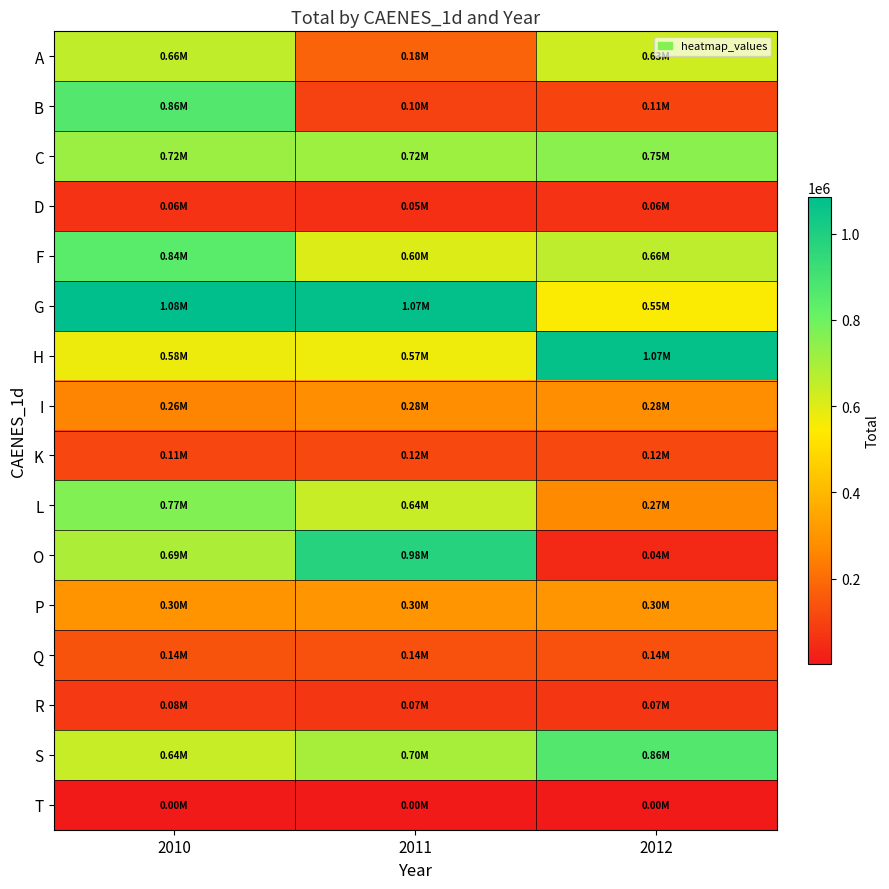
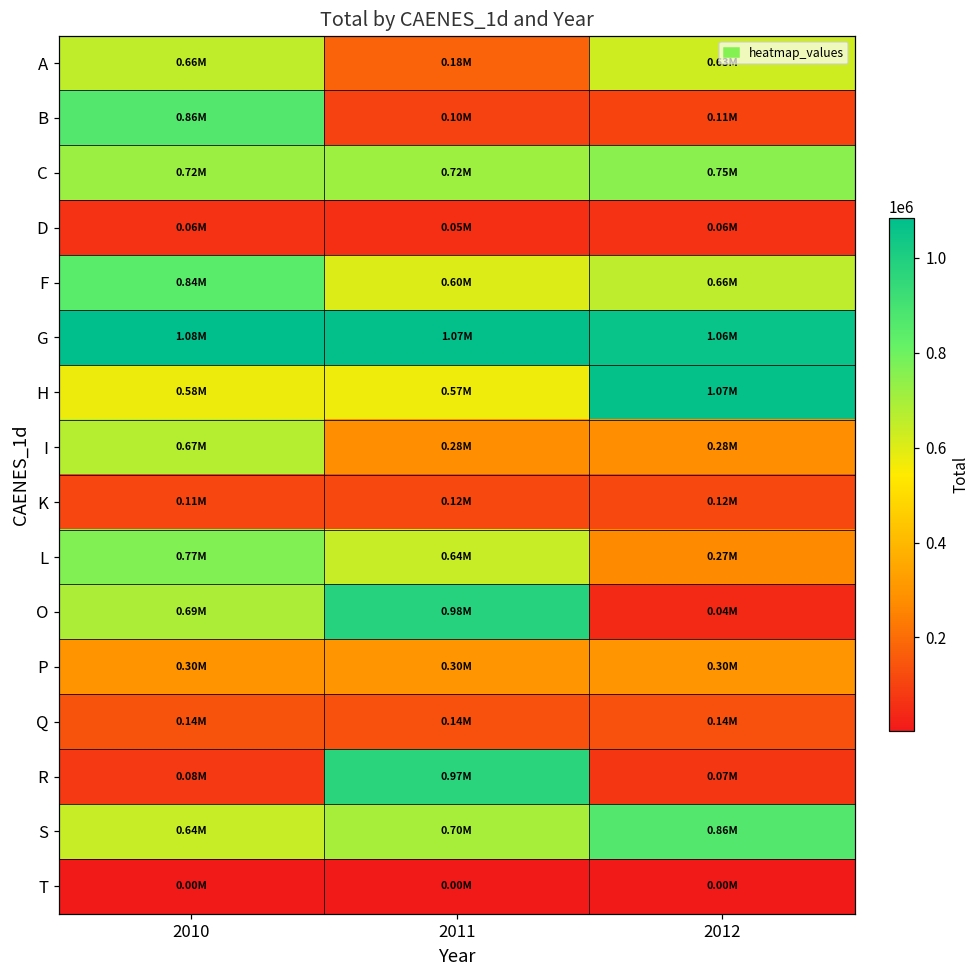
  {
    "A": {
      "2010": "0.66M",
      "2011": "0.18M"
    },
    "B": {
      "2010": "0.86M",
      "2011": "0.10M",
      "2012": "0.11M"
    },
    "C": {
      "2010": "0.72M",
      "2011": "0.72M",
      "2012": "0.75M"
    },
    "D": {
      "2010": "0.06M",
      "2011": "0.05M",
      "2012": "0.06M"
    },
    "F": {
      "2010": "0.84M",
      "2011": "0.60M",
      "2012": "0.66M"
    },
    "G": {
      "2010": "1.08M",
      "2011": "1.07M",
-     "2012": "0.55M"
+     "2012": "1.06M"
    },
    "H": {
      "2010": "0.58M",
      "2011": "0.57M",
      "2012": "1.07M"
    },
    "I": {
-     "2010": "0.26M",
+     "2010": "0.67M",
      "2011": "0.28M",
      "2012": "0.28M"
    },
    "K": {
      "2010": "0.11M",
      "2011": "0.12M",
      "2012": "0.12M"
    },
    "L": {
      "2010": "0.77M",
      "2011": "0.64M",
      "2012": "0.27M"
    },
    "O": {
      "2010": "0.69M",
      "2011": "0.98M",
      "2012": "0.04M"
    },
    "P": {
      "2010": "0.30M",
      "2011": "0.30M",
      "2012": "0.30M"
    },
    "Q": {
      "2010": "0.14M",
      "2011": "0.14M",
      "2012": "0.14M"
    },
    "R": {
      "2010": "0.08M",
-     "2011": "0.07M",
+     "2011": "0.97M",
      "2012": "0.07M"
    },
    "S": {
      "2010": "0.64M",
      "2011": "0.70M",
      "2012": "0.86M"
    },
    "T": {
      "2010": "0.00M",
      "2011": "0.00M",
      "2012": "0.00M"
    }
  }
